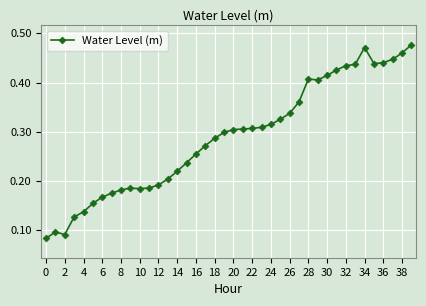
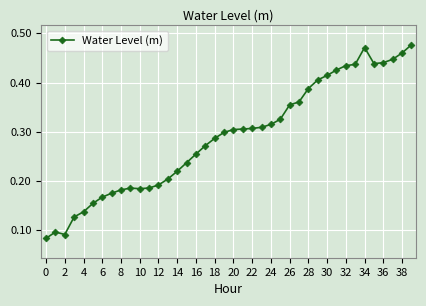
  {
    "0": 0.08,
    "2": 0.09,
    "4": 0.14,
    "6": 0.17,
    "8": 0.18,
    "10": 0.18,
    "12": 0.19,
    "14": 0.22,
    "16": 0.25,
    "18": 0.29,
    "20": 0.30,
    "22": 0.31,
    "24": 0.31,
-   "26": 0.34,
-   "28": 0.41,
+   "26": 0.35,
+   "28": 0.39,
    "30": 0.41,
    "32": 0.43,
    "34": 0.47,
    "36": 0.44,
    "38": 0.46
  }
